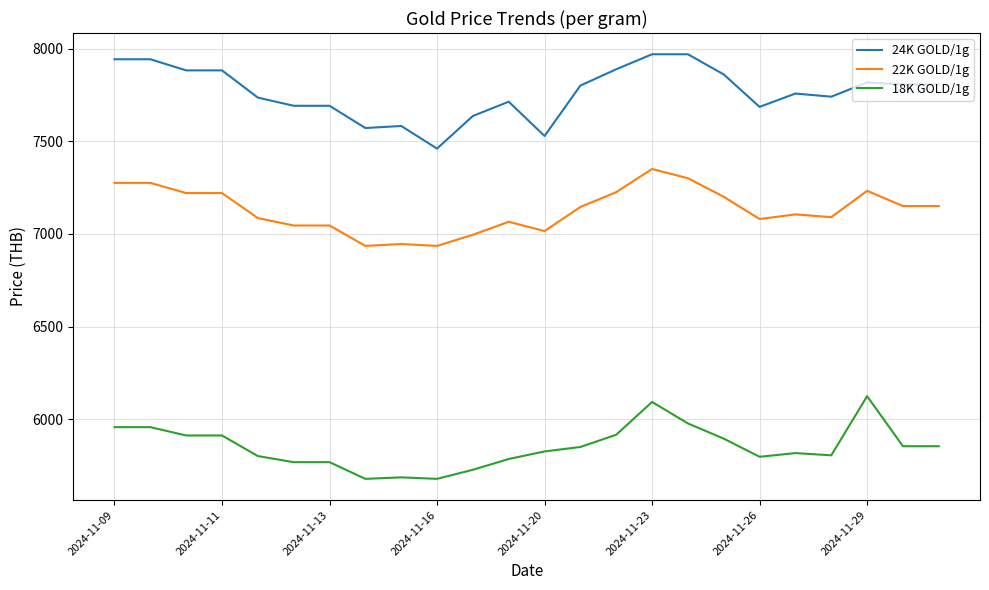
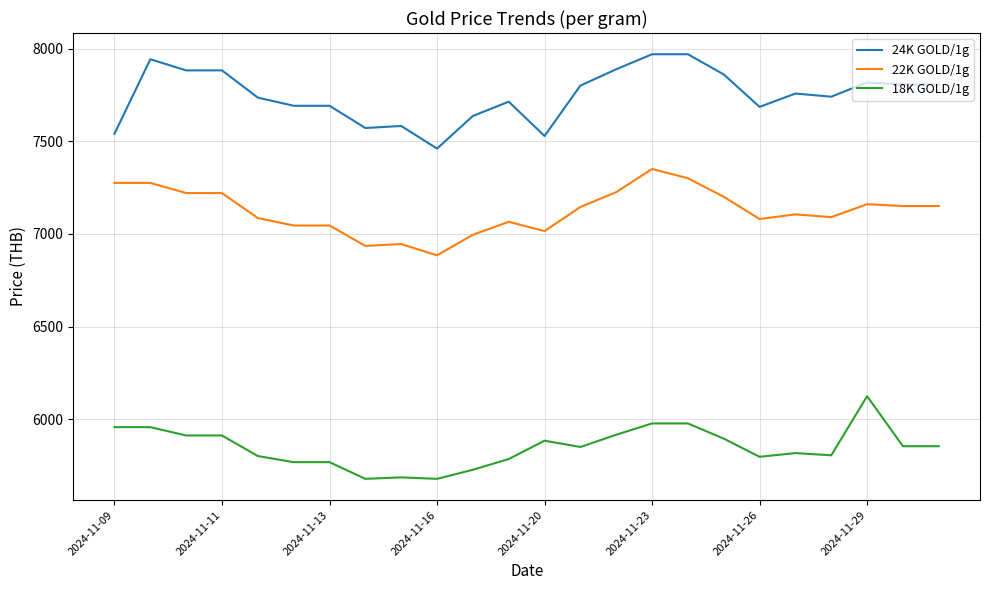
  {
    "24K GOLD/1g": {
-     "2024-11-09": 7940,
+     "2024-11-09": 7540,
      "2024-11-16": 7460,
      "2024-11-20": 7530,
      "2024-11-23": 7970,
      "2024-11-26": 7690
    },
    "22K GOLD/1g": {
      "2024-11-09": 7280,
-     "2024-11-16": 6940,
+     "2024-11-16": 6880,
      "2024-11-20": 7020,
      "2024-11-23": 7350,
      "2024-11-26": 7080,
-     "2024-11-29": 7230
+     "2024-11-29": 7160
    },
    "18K GOLD/1g": {
      "2024-11-09": 5960,
      "2024-11-16": 5680,
-     "2024-11-20": 5830,
-     "2024-11-23": 6090,
+     "2024-11-20": 5880,
+     "2024-11-23": 5980,
      "2024-11-26": 5800,
      "2024-11-29": 6120
    }
  }
